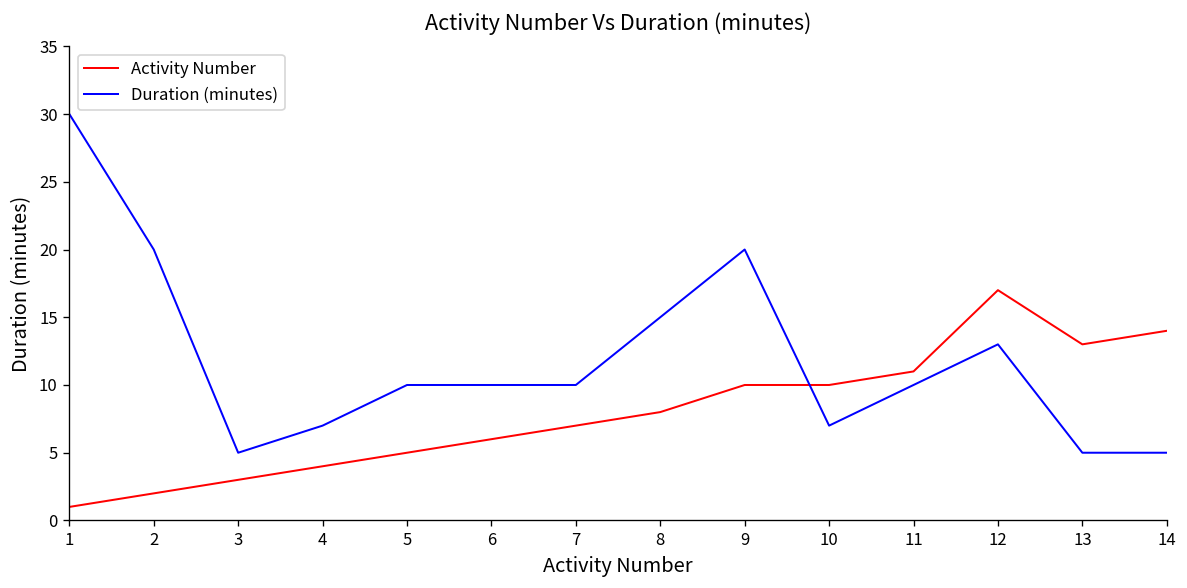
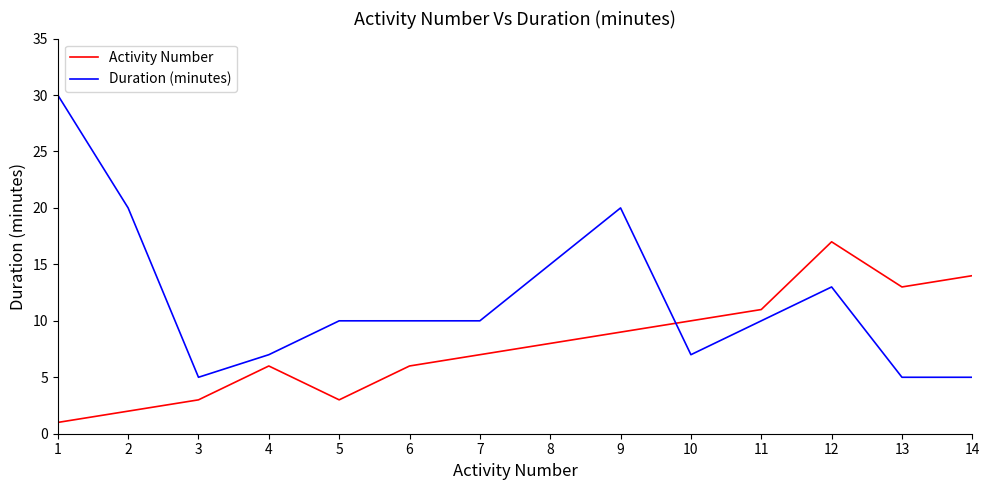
  {
    "Activity Number": {
      "1": 1,
      "2": 2,
      "3": 3,
-     "4": 4,
-     "5": 5,
+     "4": 6,
+     "5": 3,
      "6": 6,
      "7": 7,
      "8": 8,
-     "9": 10,
+     "9": 9,
      "10": 10,
      "11": 11,
      "12": 17,
      "13": 13,
      "14": 14
    },
    "Duration (minutes)": {
      "1": 30,
      "2": 20,
      "3": 5,
      "4": 7,
      "5": 10,
      "6": 10,
      "7": 10,
      "8": 15,
      "9": 20,
      "10": 7,
      "11": 10,
      "12": 13,
      "13": 5,
      "14": 5
    }
  }
